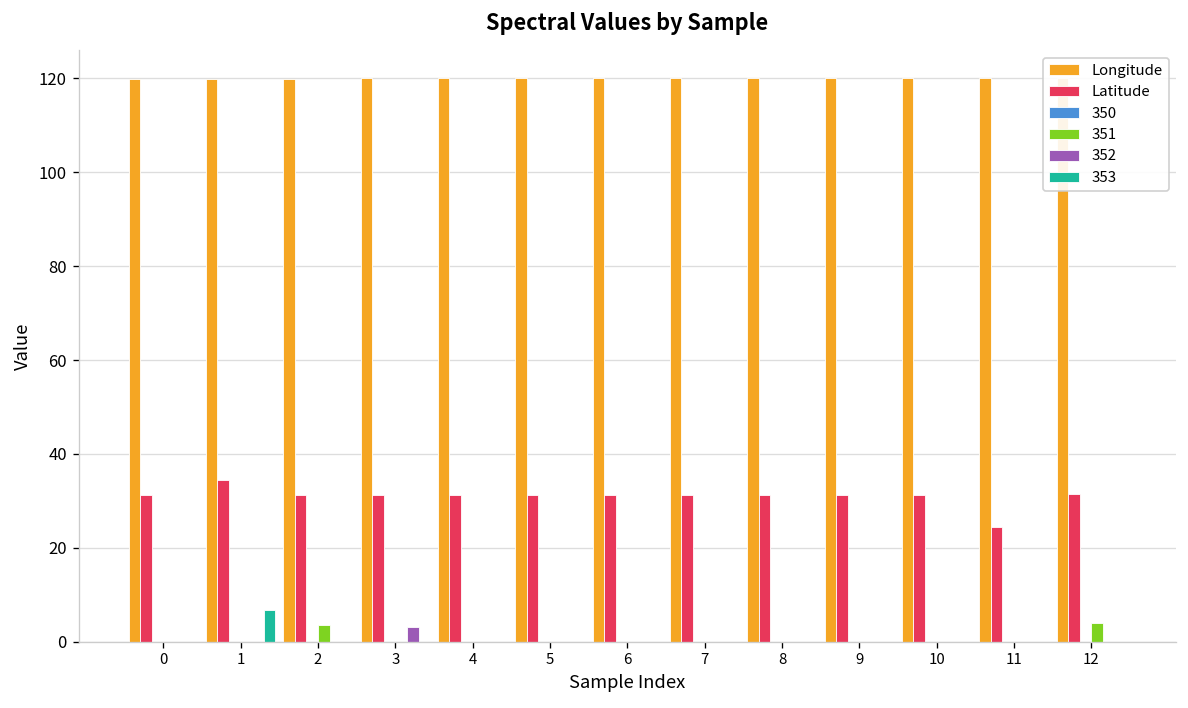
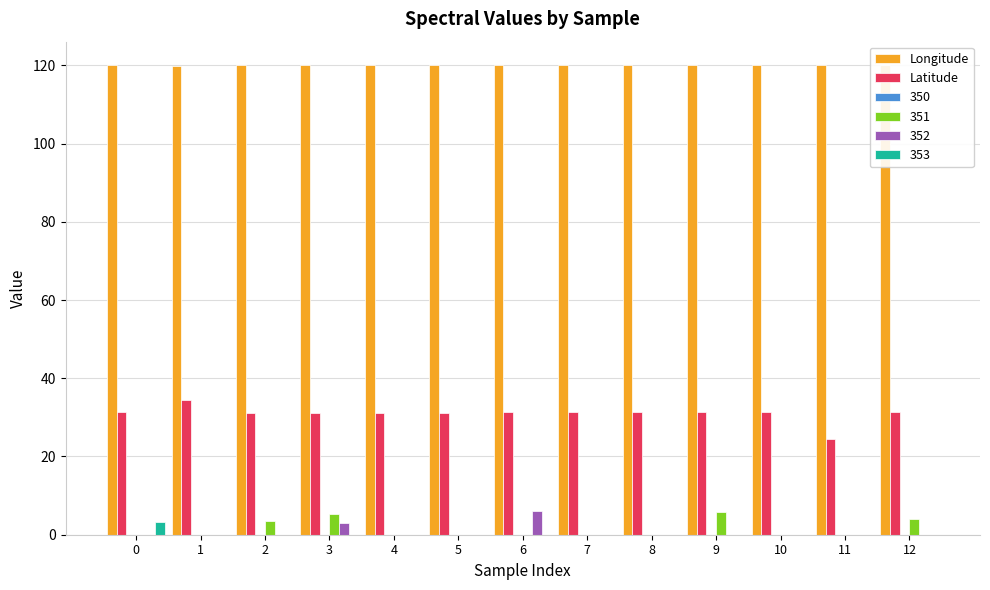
  {
    "Longitude": {
      "0": 120,
      "1": 120,
      "2": 120,
      "3": 120,
      "4": 120,
      "5": 120,
      "6": 120,
      "7": 120,
      "8": 120,
      "9": 120,
      "10": 120,
      "11": 120
    },
    "Latitude": {
      "0": 31,
      "1": 34,
      "2": 31,
      "3": 31,
      "4": 31,
      "5": 31,
      "6": 31,
      "7": 31,
      "8": 31,
      "9": 31,
      "10": 31,
      "11": 24,
      "12": 31
    },
    "351": {
      "2": 3,
-     "3": 0,
-     "9": 0,
+     "3": 5,
+     "9": 6,
      "12": 4
    },
    "352": {
      "3": 3,
-     "6": 0
+     "6": 6
    },
    "353": {
-     "0": 0,
-     "1": 7
+     "0": 3,
+     "1": 0
    }
  }
